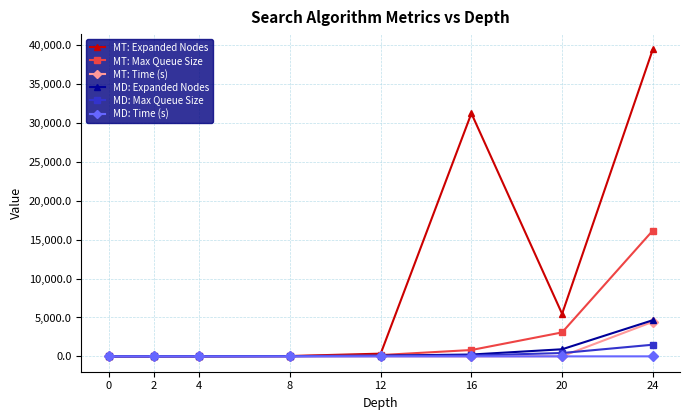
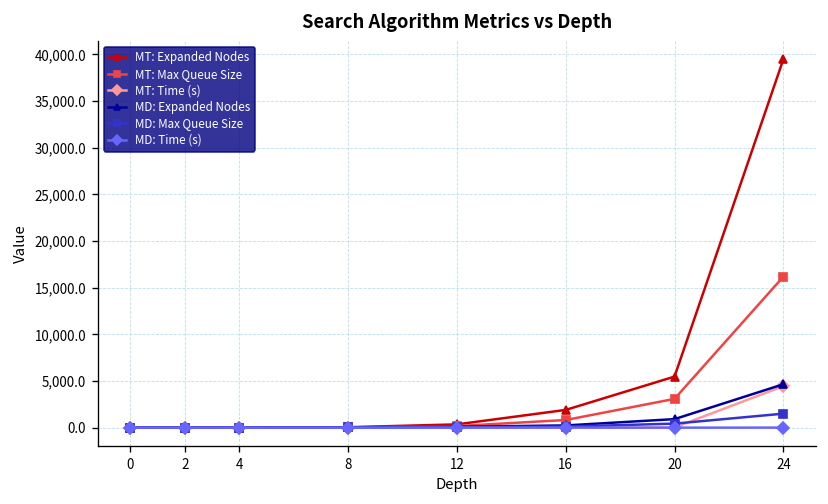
  {
    "MT: Expanded Nodes": {
-     "16": "31,000",
+     "16": "2,000",
      "20": "5,000",
      "24": "39,000"
    },
    "MT: Max Queue Size": {
      "16": "1,000",
      "20": "3,000",
      "24": "16,000"
    },
    "MD: Expanded Nodes": {
      "20": "1,000"
    },
    "MD: Max Queue Size": {
      "20": "0",
      "24": "1,000"
    },
    "MD: Time (s)": {
      "24": "0"
    }
  }
